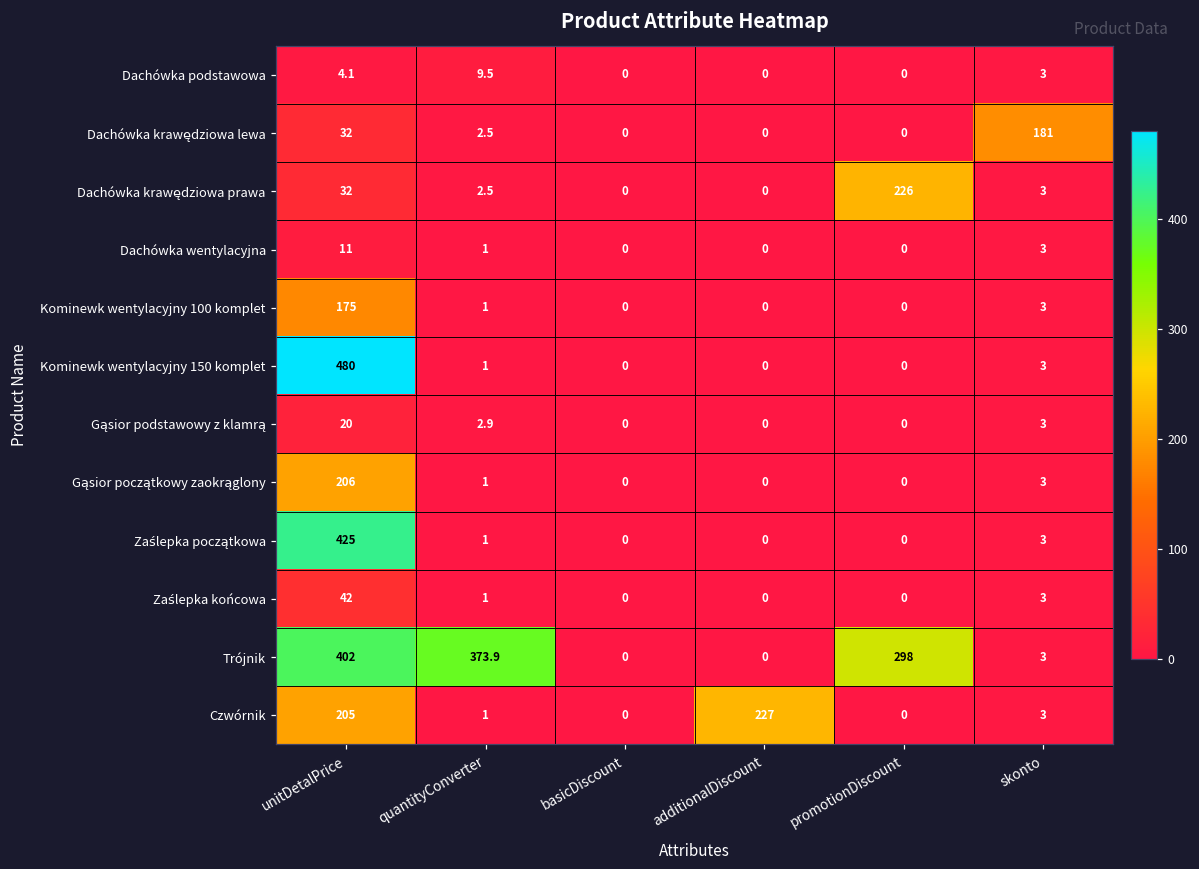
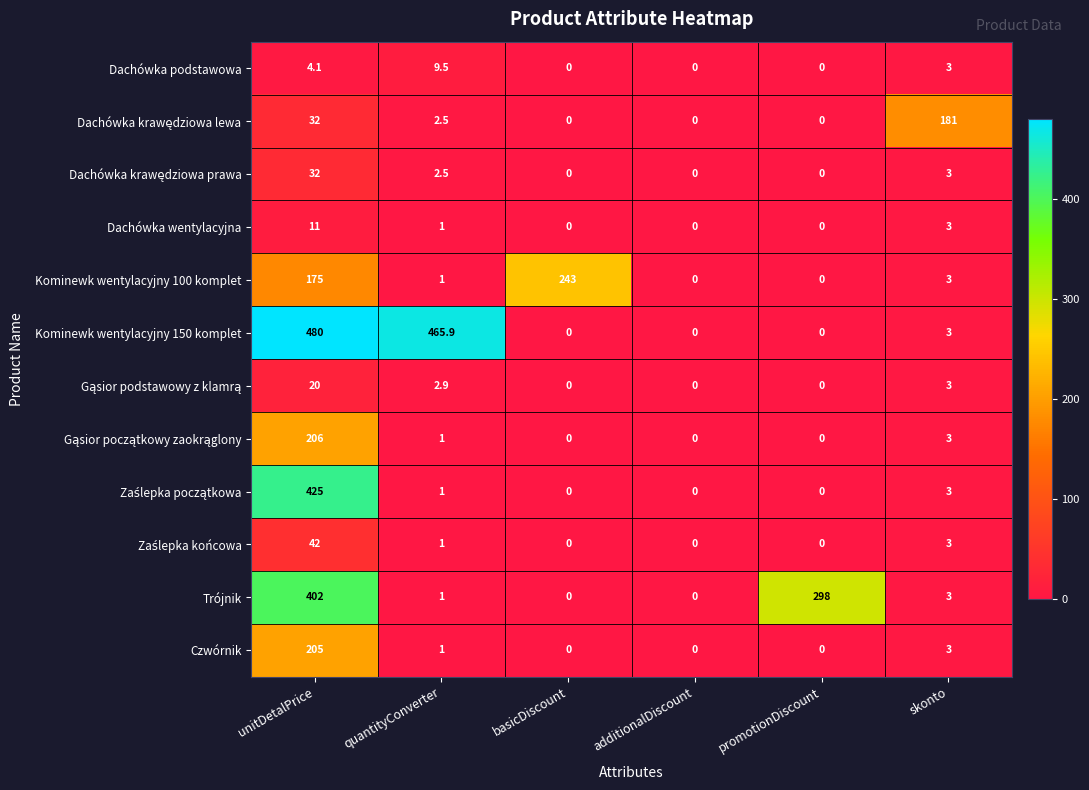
  {
    "Dachówka podstawowa": {
      "unitDetalPrice": 4.1,
      "quantityConverter": 9.5,
      "basicDiscount": 0,
      "additionalDiscount": 0,
      "promotionDiscount": 0,
      "skonto": 3
    },
    "Dachówka krawędziowa lewa": {
      "unitDetalPrice": 32,
      "quantityConverter": 2.5,
      "basicDiscount": 0,
      "additionalDiscount": 0,
      "promotionDiscount": 0,
      "skonto": 181
    },
    "Dachówka krawędziowa prawa": {
      "unitDetalPrice": 32,
      "quantityConverter": 2.5,
      "basicDiscount": 0,
      "additionalDiscount": 0,
-     "promotionDiscount": 226,
+     "promotionDiscount": 0,
      "skonto": 3
    },
    "Dachówka wentylacyjna": {
      "unitDetalPrice": 11,
      "quantityConverter": 1,
      "basicDiscount": 0,
      "additionalDiscount": 0,
      "promotionDiscount": 0,
      "skonto": 3
    },
    "Kominewk wentylacyjny 100 komplet": {
      "unitDetalPrice": 175,
      "quantityConverter": 1,
-     "basicDiscount": 0,
+     "basicDiscount": 243,
      "additionalDiscount": 0,
      "promotionDiscount": 0,
      "skonto": 3
    },
    "Kominewk wentylacyjny 150 komplet": {
      "unitDetalPrice": 480,
-     "quantityConverter": 1,
+     "quantityConverter": 465.9,
      "basicDiscount": 0,
      "additionalDiscount": 0,
      "promotionDiscount": 0,
      "skonto": 3
    },
    "Gąsior podstawowy z klamrą": {
      "unitDetalPrice": 20,
      "quantityConverter": 2.9,
      "basicDiscount": 0,
      "additionalDiscount": 0,
      "promotionDiscount": 0,
      "skonto": 3
    },
    "Gąsior początkowy zaokrąglony": {
      "unitDetalPrice": 206,
      "quantityConverter": 1,
      "basicDiscount": 0,
      "additionalDiscount": 0,
      "promotionDiscount": 0,
      "skonto": 3
    },
    "Zaślepka początkowa": {
      "unitDetalPrice": 425,
      "quantityConverter": 1,
      "basicDiscount": 0,
      "additionalDiscount": 0,
      "promotionDiscount": 0,
      "skonto": 3
    },
    "Zaślepka końcowa": {
      "unitDetalPrice": 42,
      "quantityConverter": 1,
      "basicDiscount": 0,
      "additionalDiscount": 0,
      "promotionDiscount": 0,
      "skonto": 3
    },
    "Trójnik": {
      "unitDetalPrice": 402,
-     "quantityConverter": 373.9,
+     "quantityConverter": 1,
      "basicDiscount": 0,
      "additionalDiscount": 0,
      "promotionDiscount": 298,
      "skonto": 3
    },
    "Czwórnik": {
      "unitDetalPrice": 205,
      "quantityConverter": 1,
      "basicDiscount": 0,
-     "additionalDiscount": 227,
+     "additionalDiscount": 0,
      "promotionDiscount": 0,
      "skonto": 3
    }
  }
